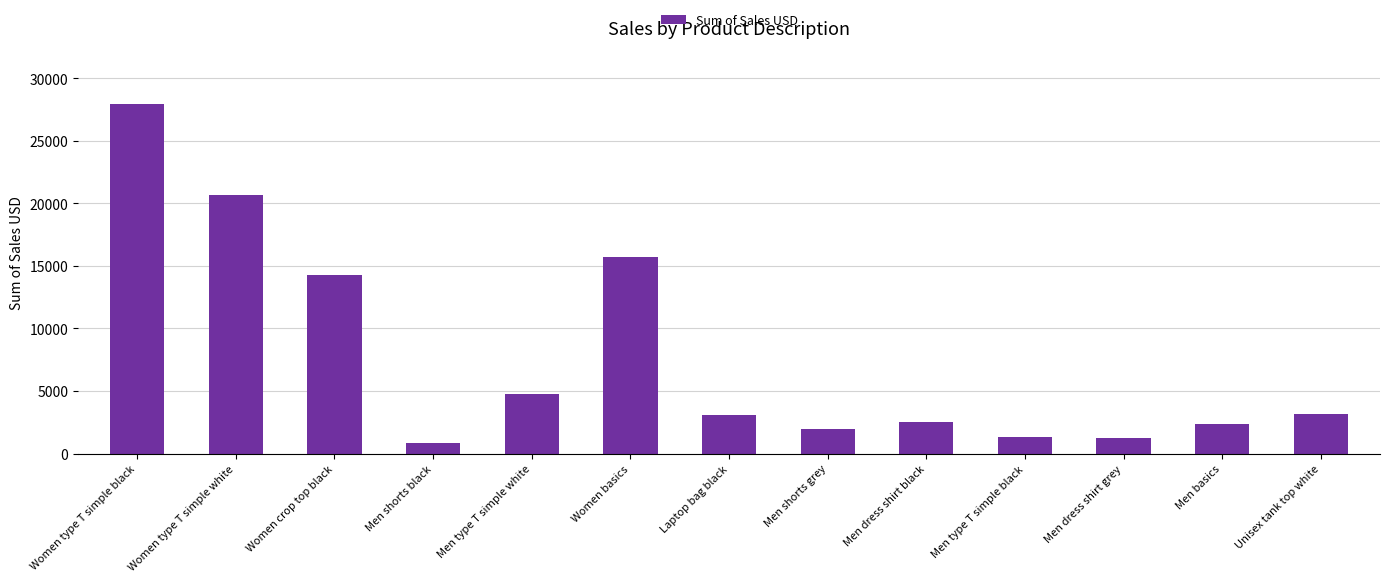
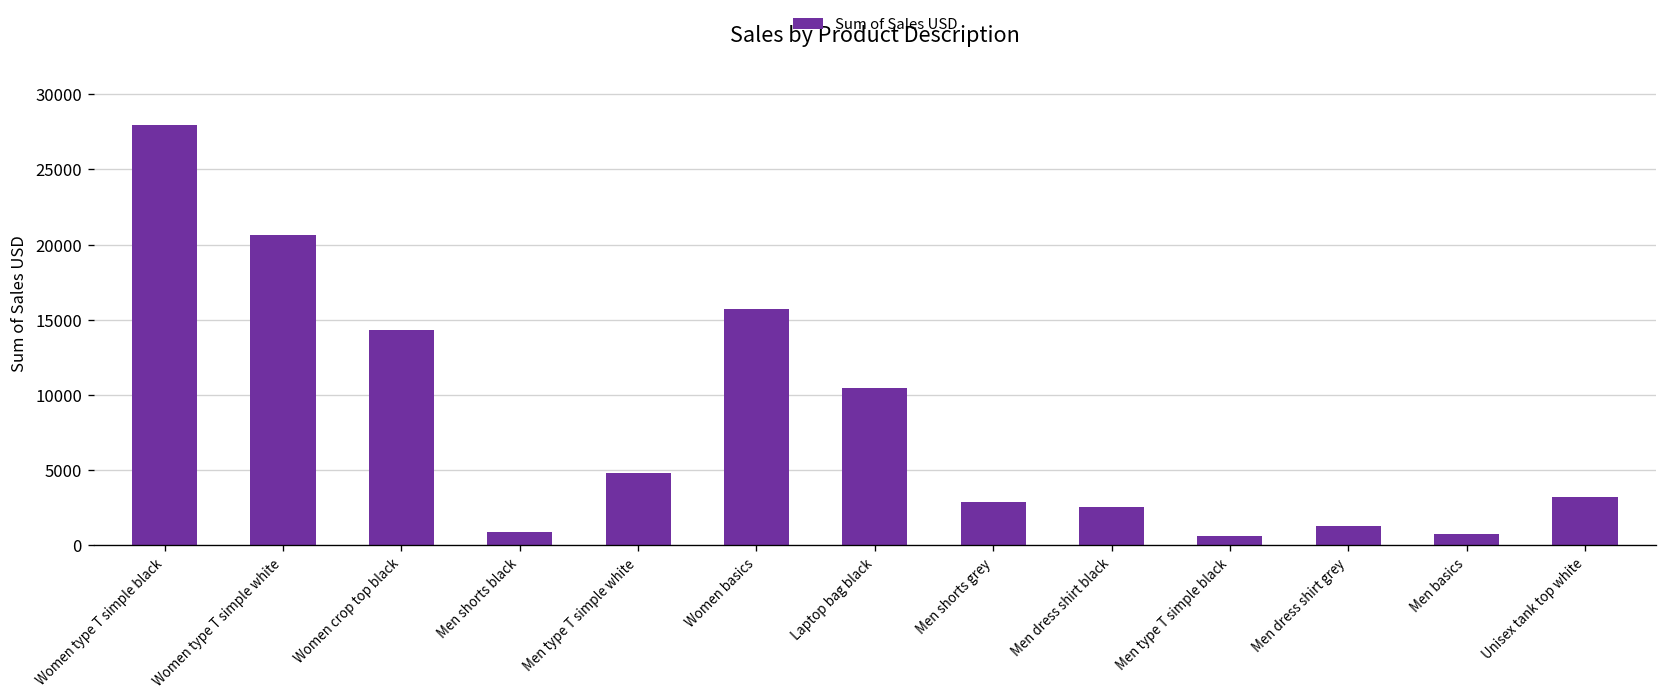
  {
    "Women type T simple black": 28000,
    "Women type T simple white": 20600,
    "Women crop top black": 14300,
    "Men shorts black": 900,
    "Men type T simple white": 4800,
    "Women basics": 15700,
-   "Laptop bag black": 3100,
-   "Men shorts grey": 2000,
+   "Laptop bag black": 10500,
+   "Men shorts grey": 2900,
    "Men dress shirt black": 2500,
-   "Men type T simple black": 1300,
+   "Men type T simple black": 600,
    "Men dress shirt grey": 1300,
-   "Men basics": 2300,
+   "Men basics": 800,
    "Unisex tank top white": 3200
  }
